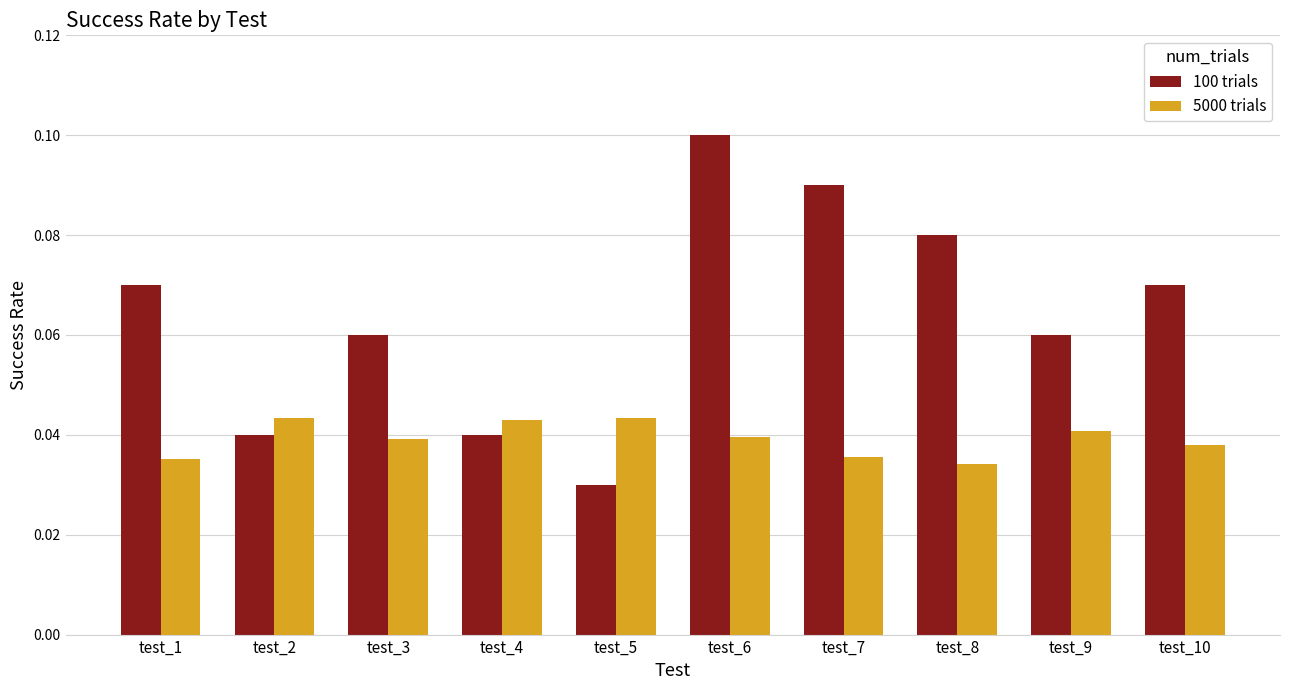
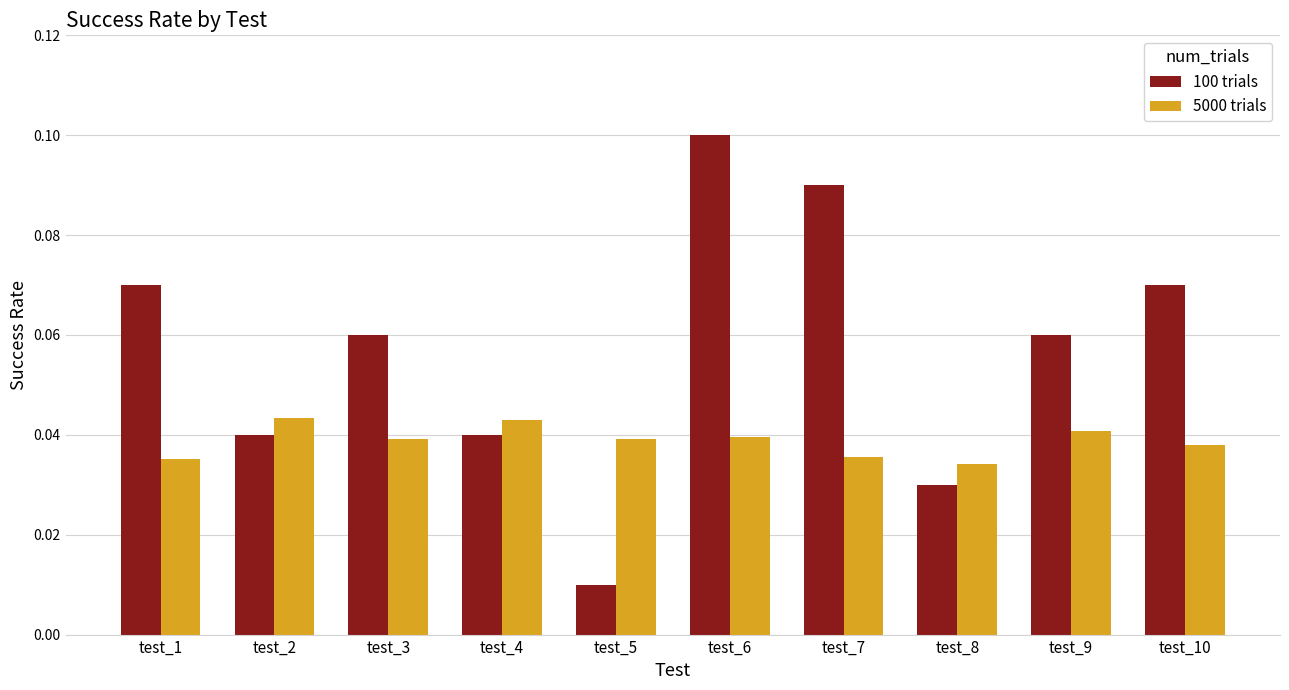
  {
    "100 trials": {
      "test_1": 0.07,
      "test_2": 0.04,
      "test_3": 0.06,
      "test_4": 0.04,
-     "test_5": 0.03,
+     "test_5": 0.01,
      "test_6": 0.10,
      "test_7": 0.09,
-     "test_8": 0.08,
+     "test_8": 0.03,
      "test_9": 0.06,
      "test_10": 0.07
    },
    "5000 trials": {
      "test_1": 0.035,
      "test_2": 0.043,
      "test_3": 0.039,
      "test_4": 0.043,
-     "test_5": 0.043,
+     "test_5": 0.039,
      "test_6": 0.040,
      "test_7": 0.036,
      "test_8": 0.034,
      "test_9": 0.041,
      "test_10": 0.038
    }
  }
